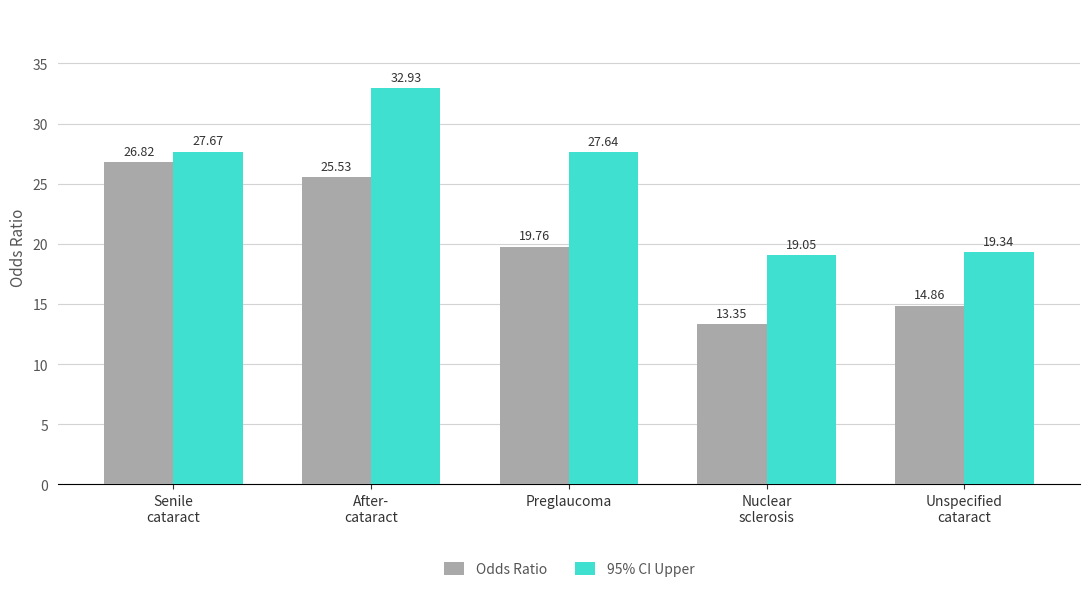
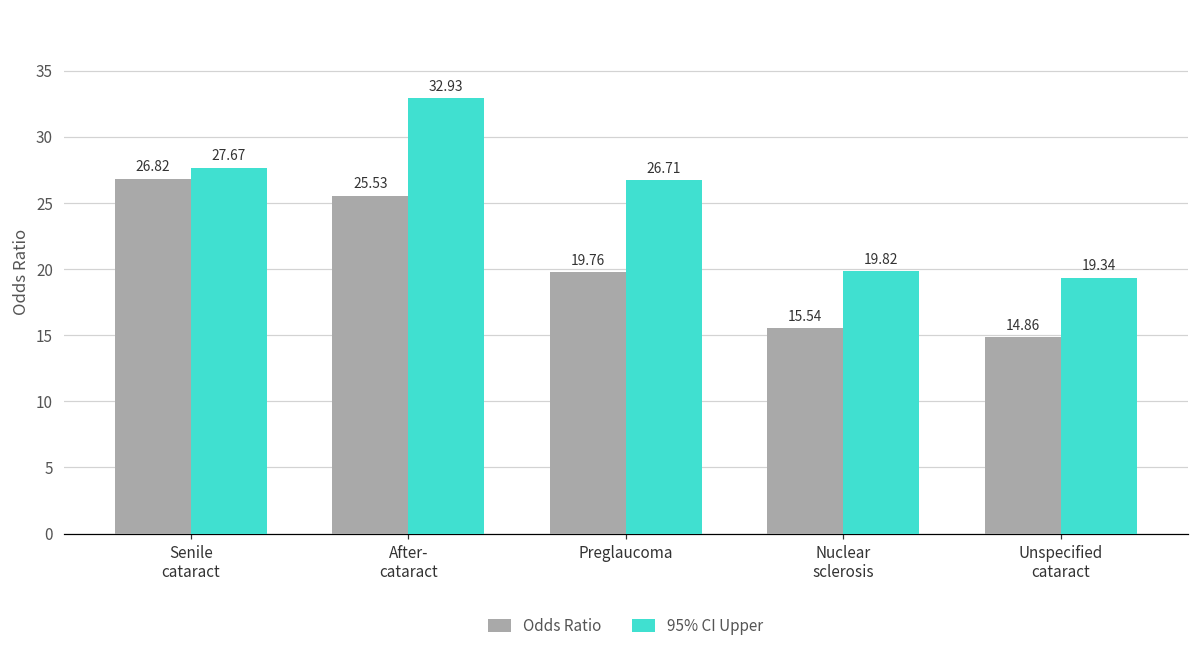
  {
    "Odds Ratio": {
      "Senile cataract": 26.82,
      "After- cataract": 25.53,
      "Preglaucoma": 19.76,
-     "Nuclear sclerosis": 13.35,
+     "Nuclear sclerosis": 15.54,
      "Unspecified cataract": 14.86
    },
    "95% CI Upper": {
      "Senile cataract": 27.67,
      "After- cataract": 32.93,
-     "Preglaucoma": 27.64,
-     "Nuclear sclerosis": 19.05,
+     "Preglaucoma": 26.71,
+     "Nuclear sclerosis": 19.82,
      "Unspecified cataract": 19.34
    }
  }
